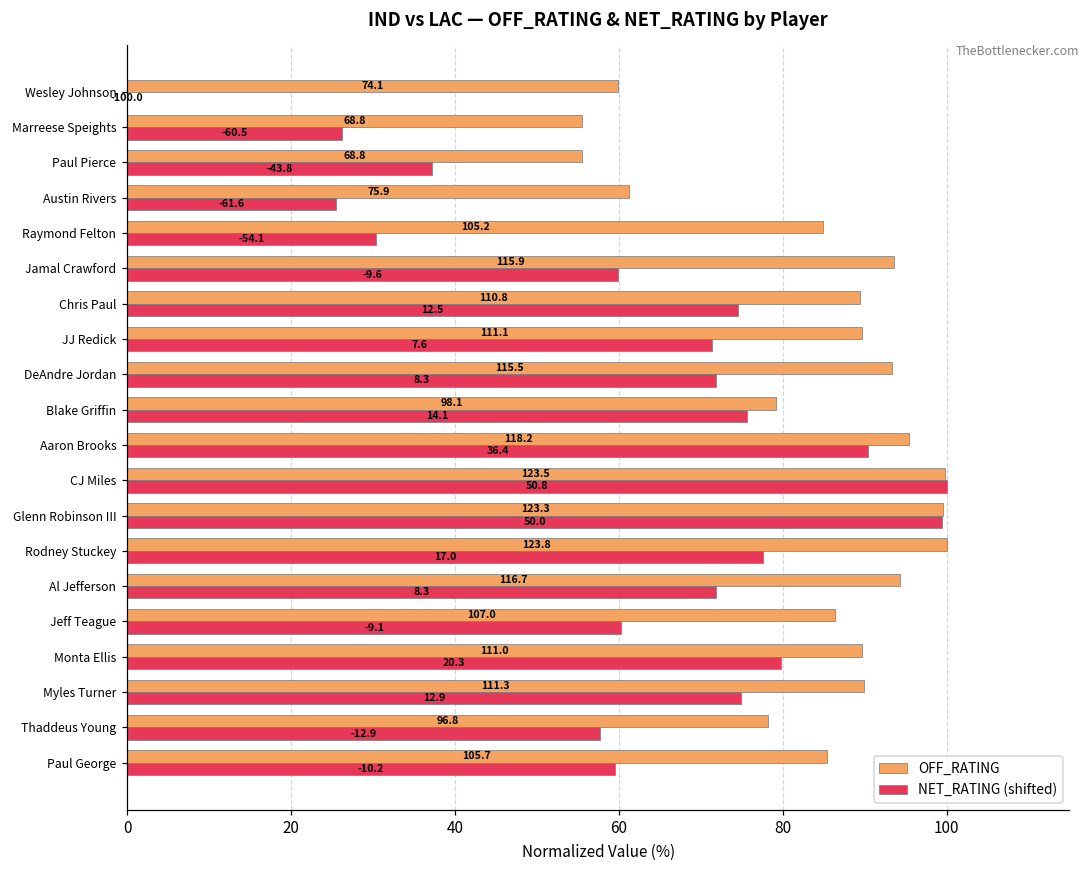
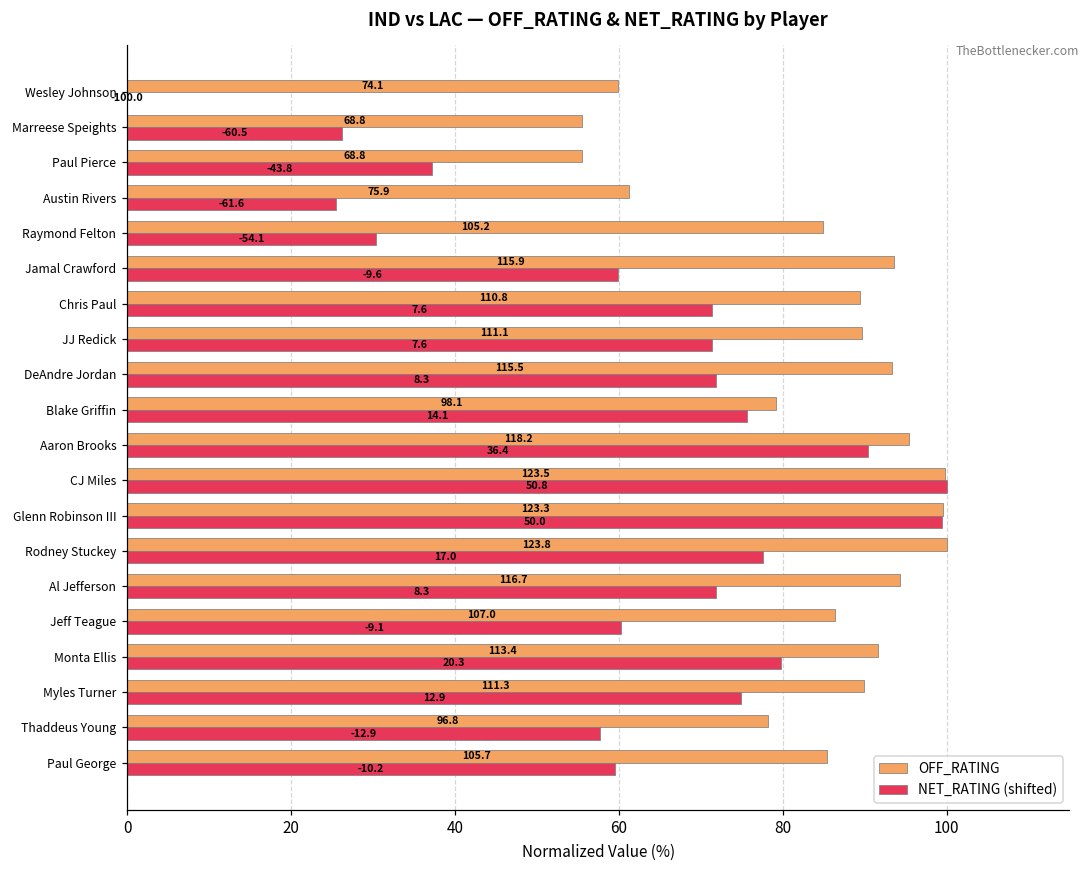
  {
    "OFF_RATING": {
-     "Monta Ellis": 111.0
+     "Monta Ellis": 113.4
    },
    "NET_RATING (shifted)": {
-     "Chris Paul": 12.5
+     "Chris Paul": 7.6
    }
  }
